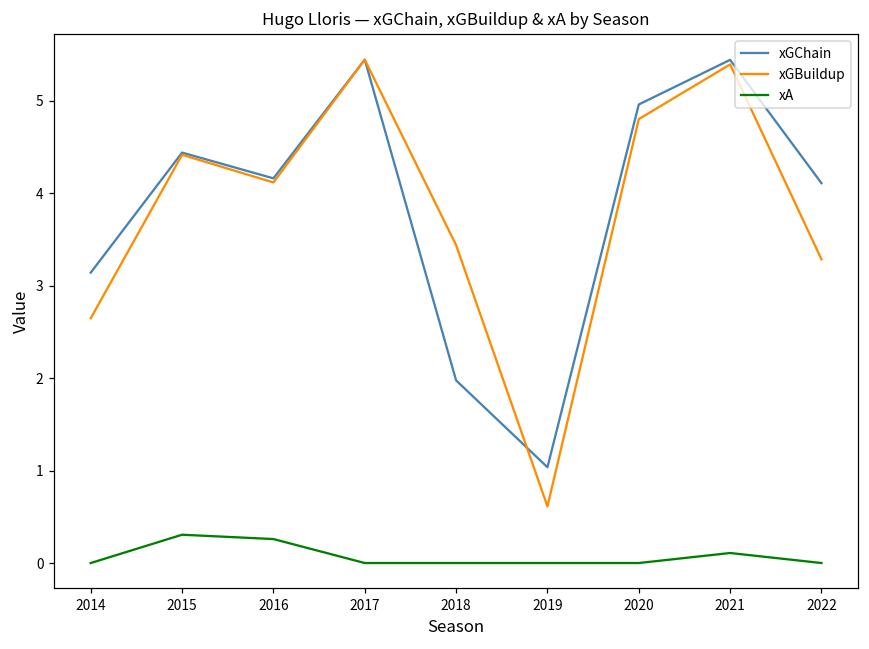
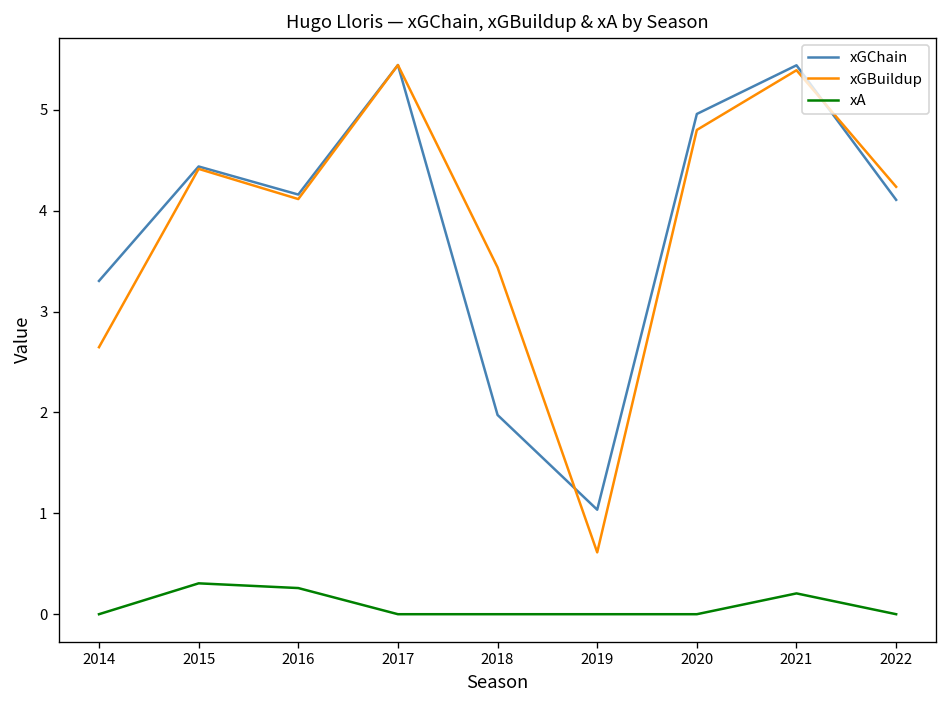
  {
    "xGChain": {
-     "2014": 3.1,
+     "2014": 3.3,
      "2016": 4.2,
      "2018": 2.0,
      "2019": 1.0,
      "2020": 5.0,
      "2021": 5.4,
      "2022": 4.1
    },
    "xGBuildup": {
      "2014": 2.6,
      "2016": 4.1,
      "2018": 3.4,
      "2019": 0.6,
      "2020": 4.8,
      "2021": 5.4,
-     "2022": 3.3
+     "2022": 4.2
    },
    "xA": {
      "2014": 0.0,
      "2015": 0.3,
      "2016": 0.3,
      "2017": 0.0,
      "2018": 0.0,
      "2019": 0.0,
      "2020": 0.0,
-     "2021": 0.1,
+     "2021": 0.2,
      "2022": 0.0
    }
  }
